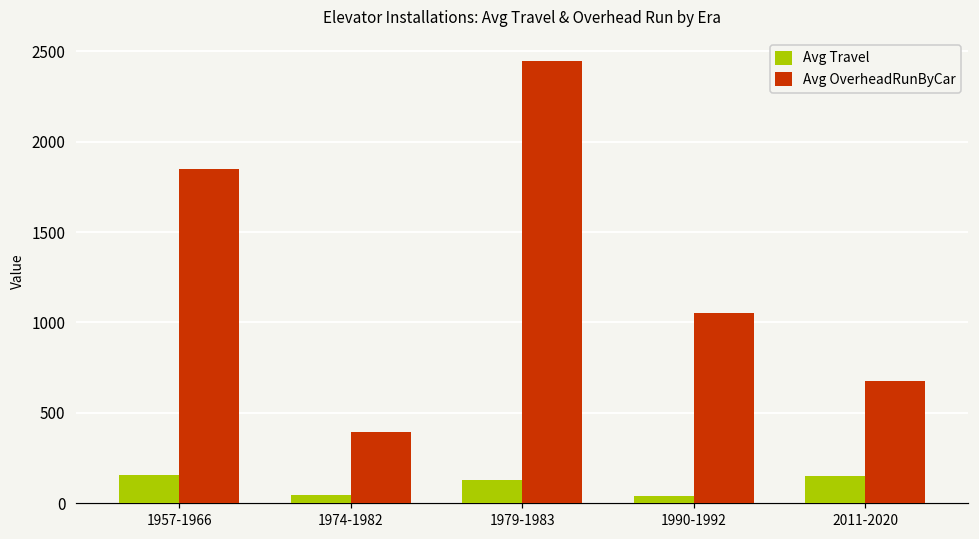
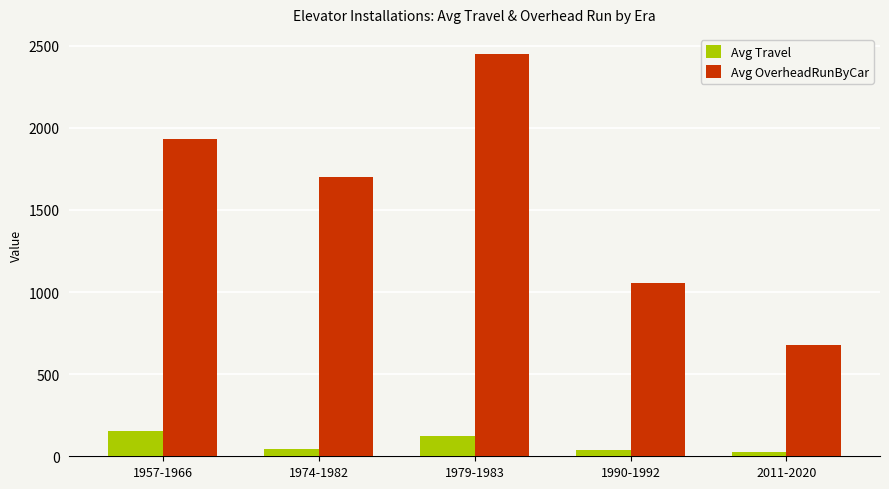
  {
    "Avg Travel": {
      "1957-1966": 150,
      "1974-1982": 50,
      "1979-1983": 130,
      "1990-1992": 40,
-     "2011-2020": 150
+     "2011-2020": 30
    },
    "Avg OverheadRunByCar": {
-     "1957-1966": 1850,
-     "1974-1982": 390,
+     "1957-1966": 1930,
+     "1974-1982": 1700,
      "1979-1983": 2450,
      "1990-1992": 1050,
      "2011-2020": 680
    }
  }
